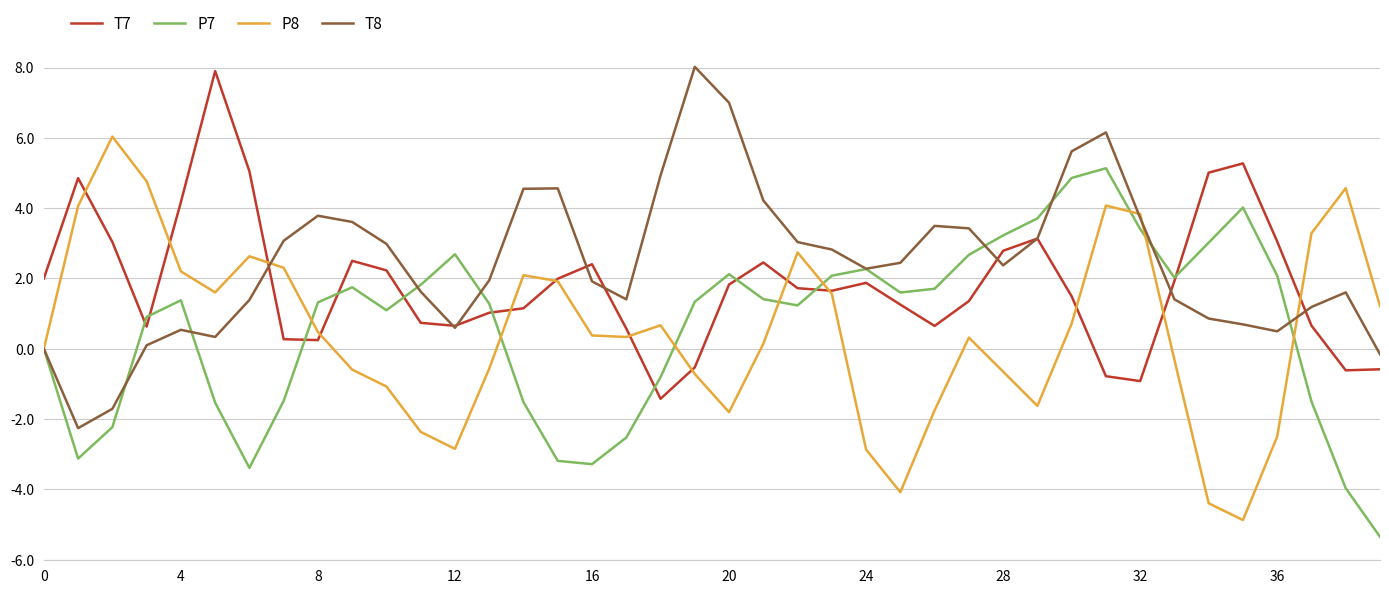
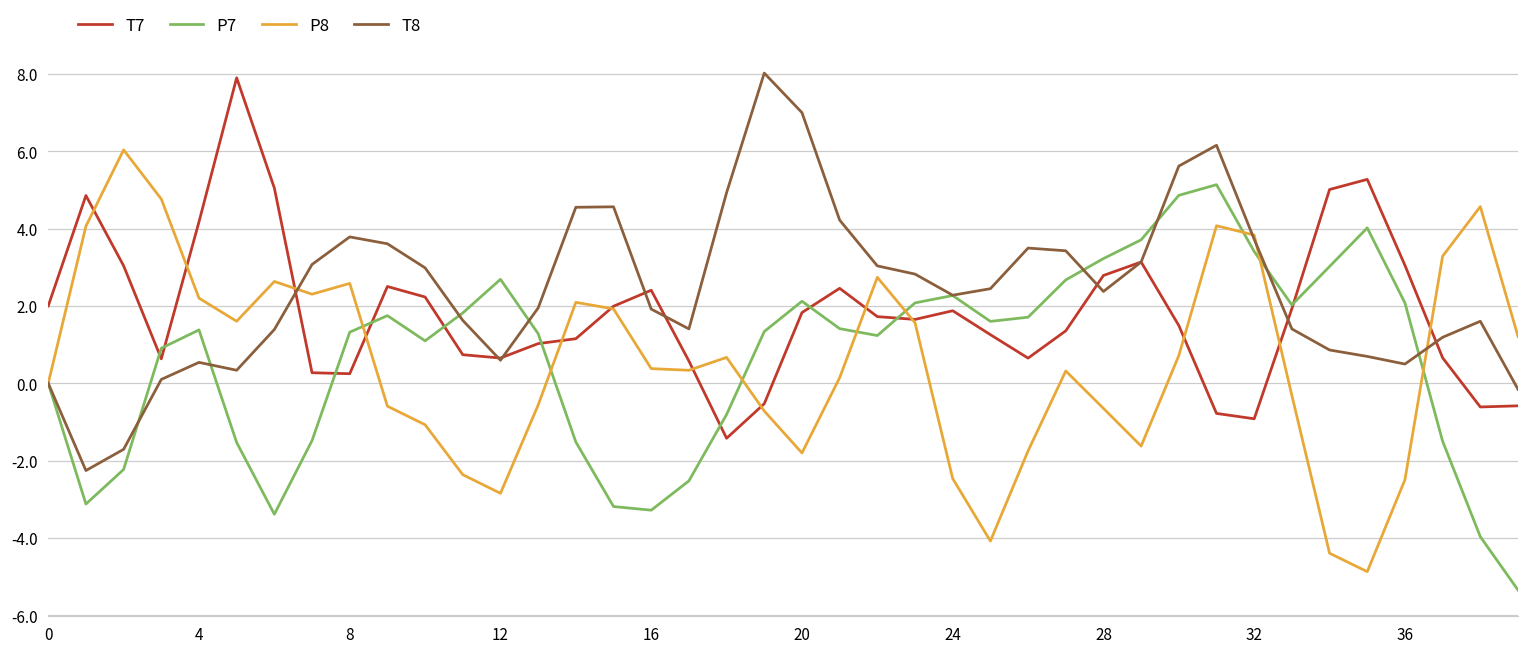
  {
    "T7": {
      "0": 2.0,
      "4": 4.2,
      "8": 0.2,
      "16": 2.4,
      "20": 1.8,
      "24": 1.9,
      "28": 2.8,
      "32": -0.9,
      "36": 3.1
    },
    "P7": {
      "4": 1.4,
      "8": 1.3,
      "12": 2.7,
      "16": -3.3,
      "20": 2.1,
      "28": 3.2,
      "32": 3.4,
      "36": 2.1
    },
    "P8": {
      "4": 2.2,
-     "8": 0.5,
+     "8": 2.6,
      "12": -2.8,
      "16": 0.4,
      "20": -1.8,
-     "24": -2.9,
+     "24": -2.5,
      "28": -0.6,
      "32": 3.8,
      "36": -2.5
    },
    "T8": {
      "4": 0.5,
      "8": 3.8,
      "16": 1.9,
      "20": 7.0,
      "28": 2.4,
      "32": 3.7,
      "36": 0.5
    }
  }
